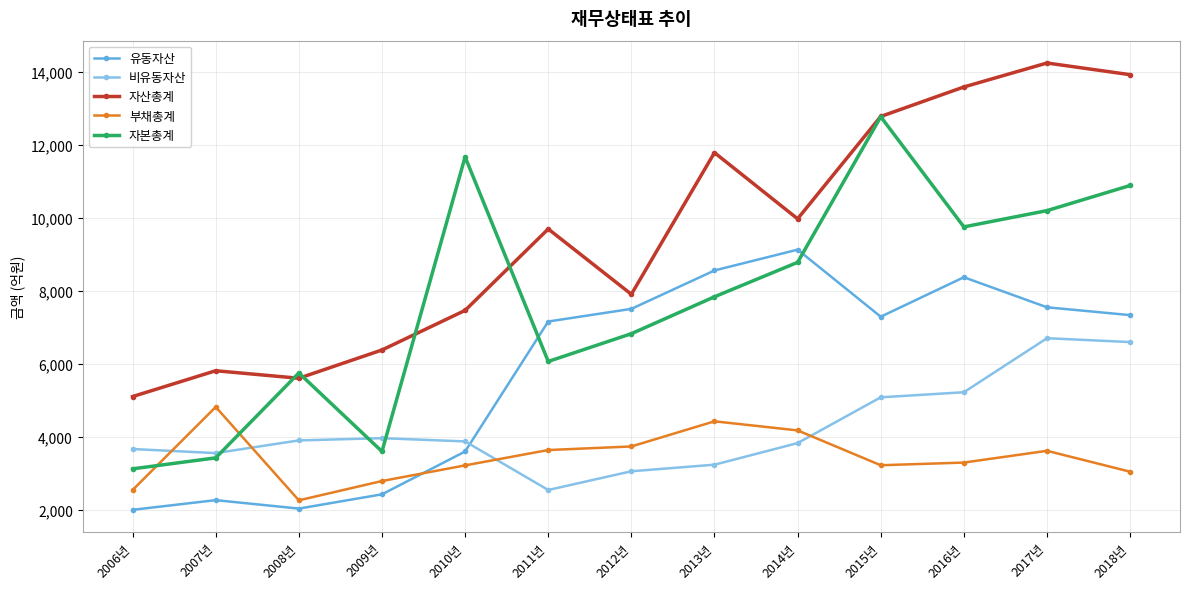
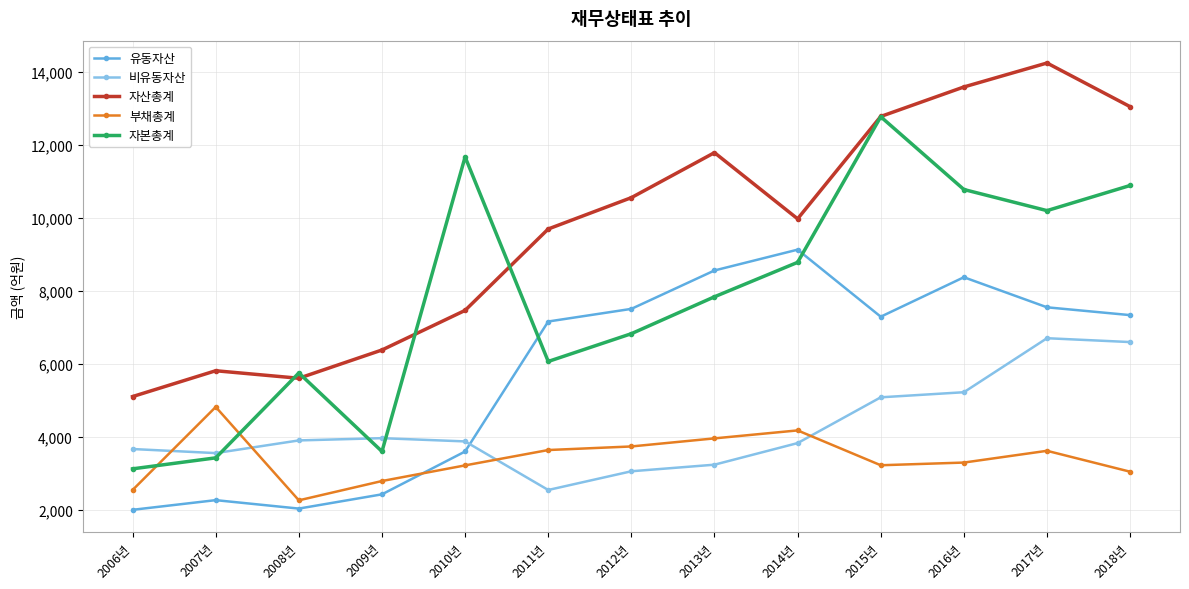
  {
    "자산총계": {
      "2006년": "5,100",
      "2007년": "5,800",
      "2008년": "5,600",
      "2009년": "6,400",
      "2010년": "7,500",
      "2011년": "9,700",
-     "2012년": "7,900",
+     "2012년": "10,600",
      "2013년": "11,800",
      "2014년": "10,000",
      "2016년": "13,600",
      "2017년": "14,300",
-     "2018년": "13,900"
+     "2018년": "13,100"
    },
    "부채총계": {
      "2006년": "2,500",
      "2007년": "4,800",
      "2008년": "2,300",
      "2009년": "2,800",
      "2010년": "3,200",
      "2011년": "3,600",
      "2012년": "3,700",
-     "2013년": "4,400",
+     "2013년": "4,000",
      "2014년": "4,200",
      "2015년": "3,200",
      "2016년": "3,300",
      "2017년": "3,600",
      "2018년": "3,000"
    },
    "자본총계": {
      "2006년": "3,100",
      "2007년": "3,400",
      "2008년": "5,700",
      "2009년": "3,600",
      "2010년": "11,700",
      "2011년": "6,100",
      "2012년": "6,800",
      "2013년": "7,800",
      "2014년": "8,800",
-     "2016년": "9,800",
+     "2016년": "10,800",
      "2017년": "10,200",
      "2018년": "10,900"
    }
  }
